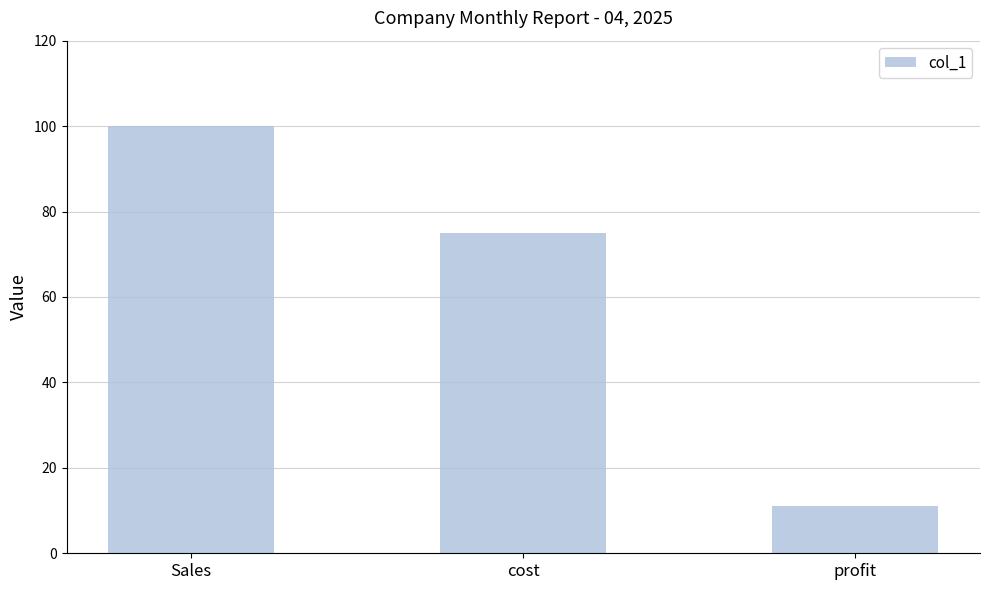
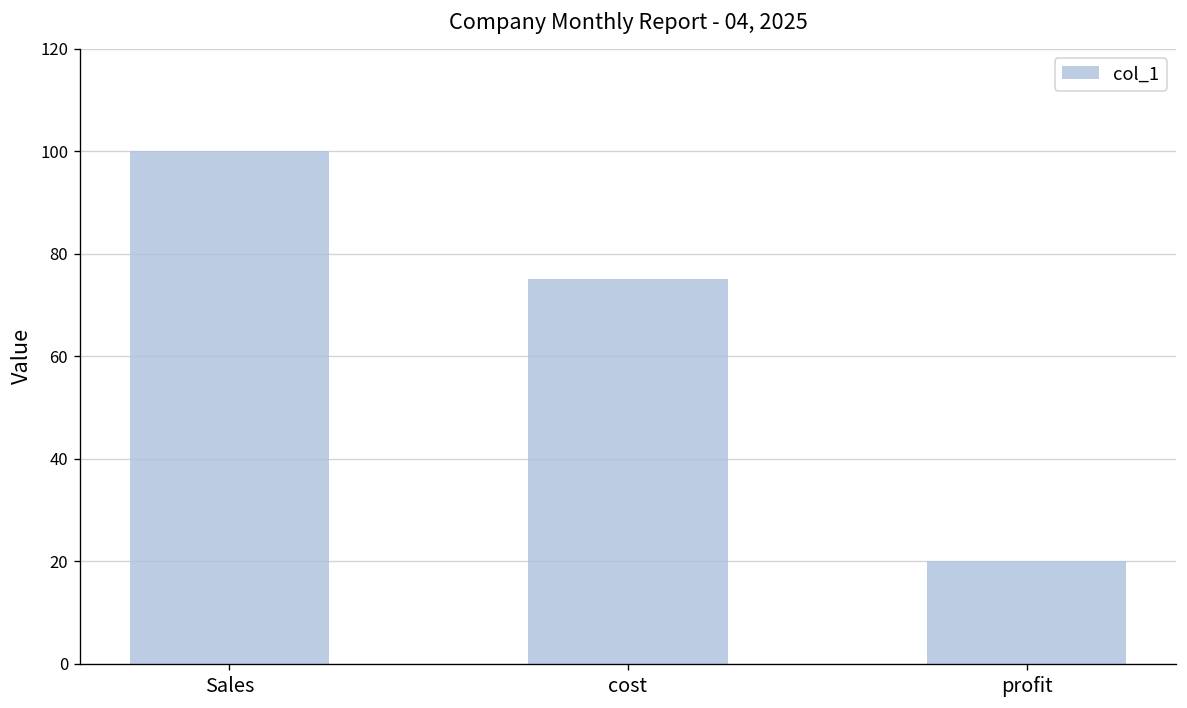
  {
    "Sales": 100,
    "cost": 75,
-   "profit": 11
+   "profit": 20
  }
